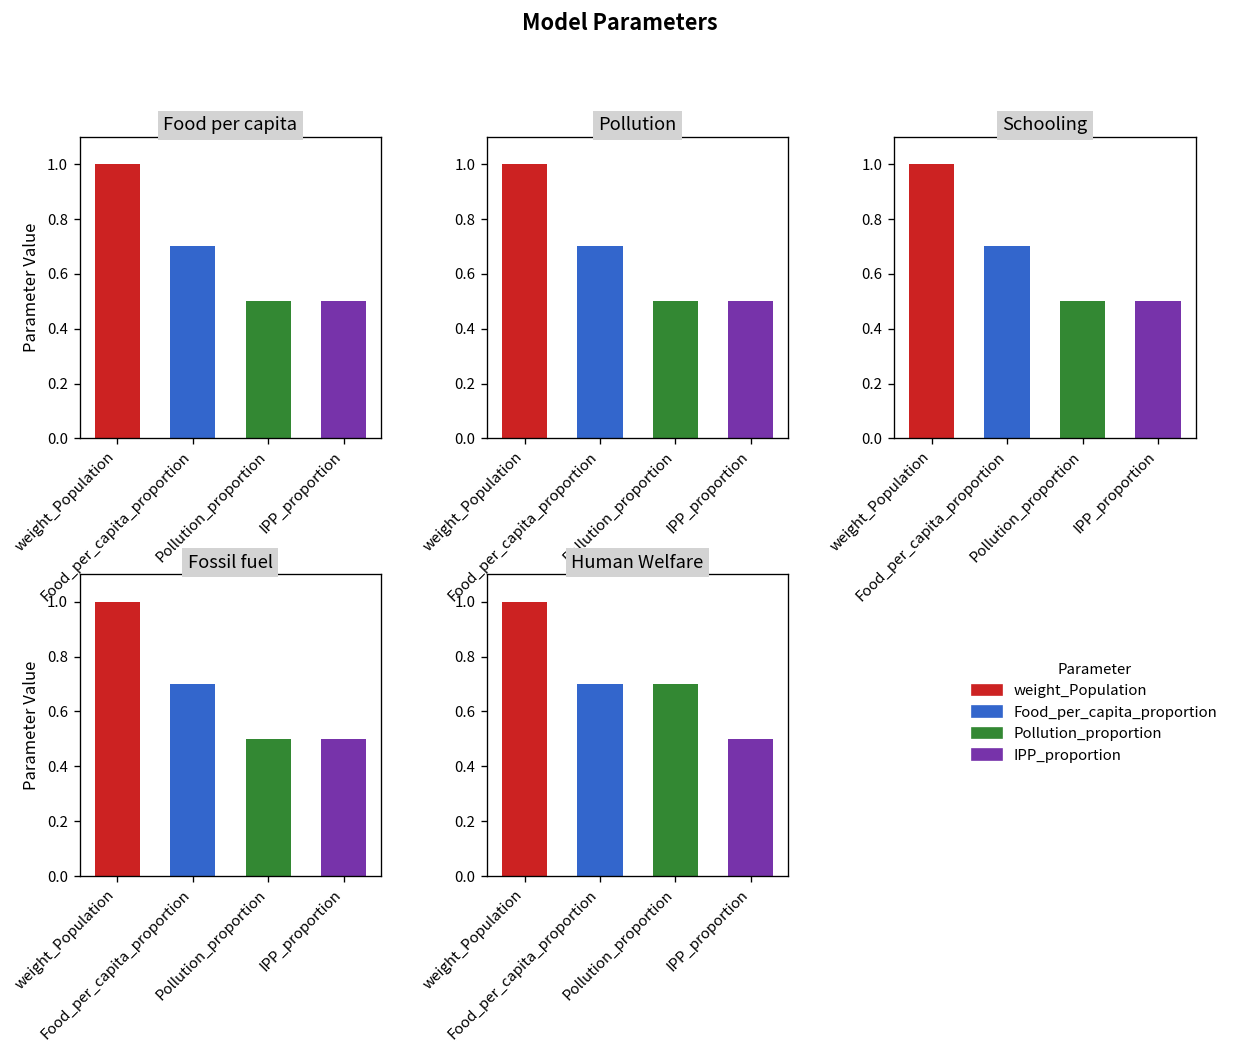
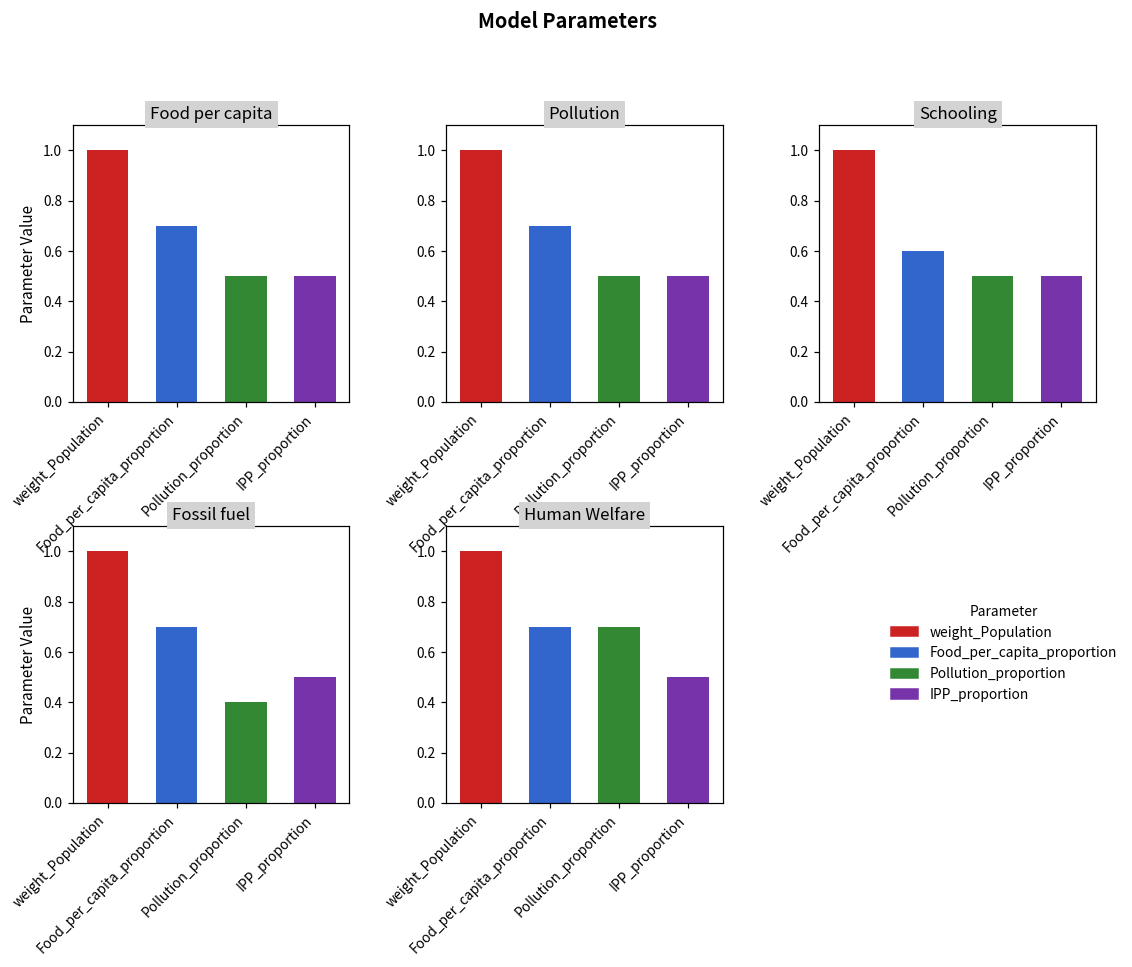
  {
    "Food per capita": {
      "weight_Population": 1.00,
      "Food_per_capita_proportion": 0.70,
      "Pollution_proportion": 0.50,
      "IPP_proportion": 0.50
    },
    "Pollution": {
      "weight_Population": 1.00,
      "Food_per_capita_proportion": 0.70,
      "Pollution_proportion": 0.50,
      "IPP_proportion": 0.50
    },
    "Schooling": {
      "weight_Population": 1.0,
-     "Food_per_capita_proportion": 0.7,
+     "Food_per_capita_proportion": 0.6,
      "Pollution_proportion": 0.5,
      "IPP_proportion": 0.5
    },
    "Fossil fuel": {
      "weight_Population": 1.0,
      "Food_per_capita_proportion": 0.7,
-     "Pollution_proportion": 0.5,
+     "Pollution_proportion": 0.4,
      "IPP_proportion": 0.5
    },
    "Human Welfare": {
      "weight_Population": 1.00,
      "Food_per_capita_proportion": 0.70,
      "Pollution_proportion": 0.70,
      "IPP_proportion": 0.50
    }
  }
